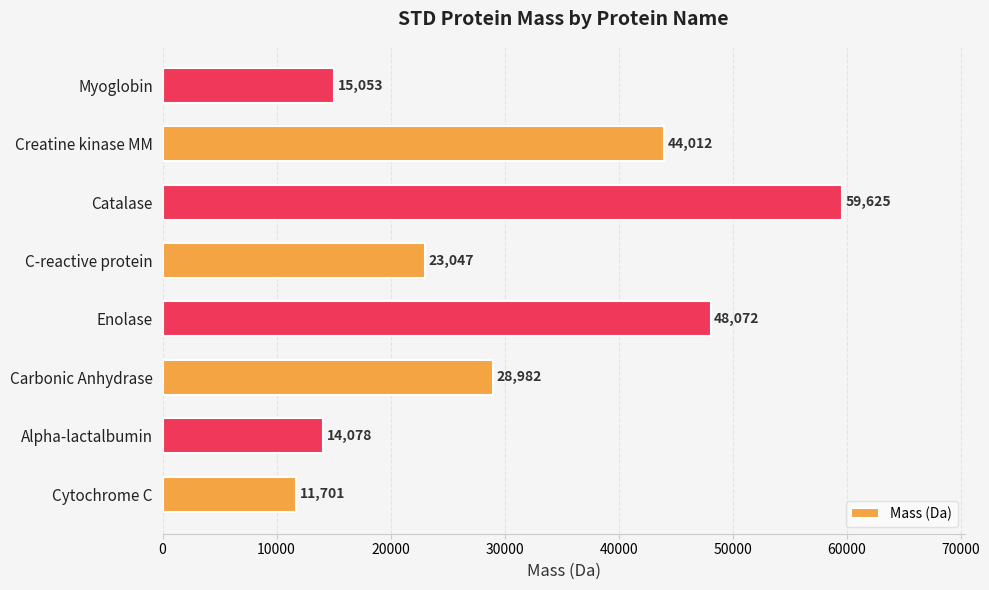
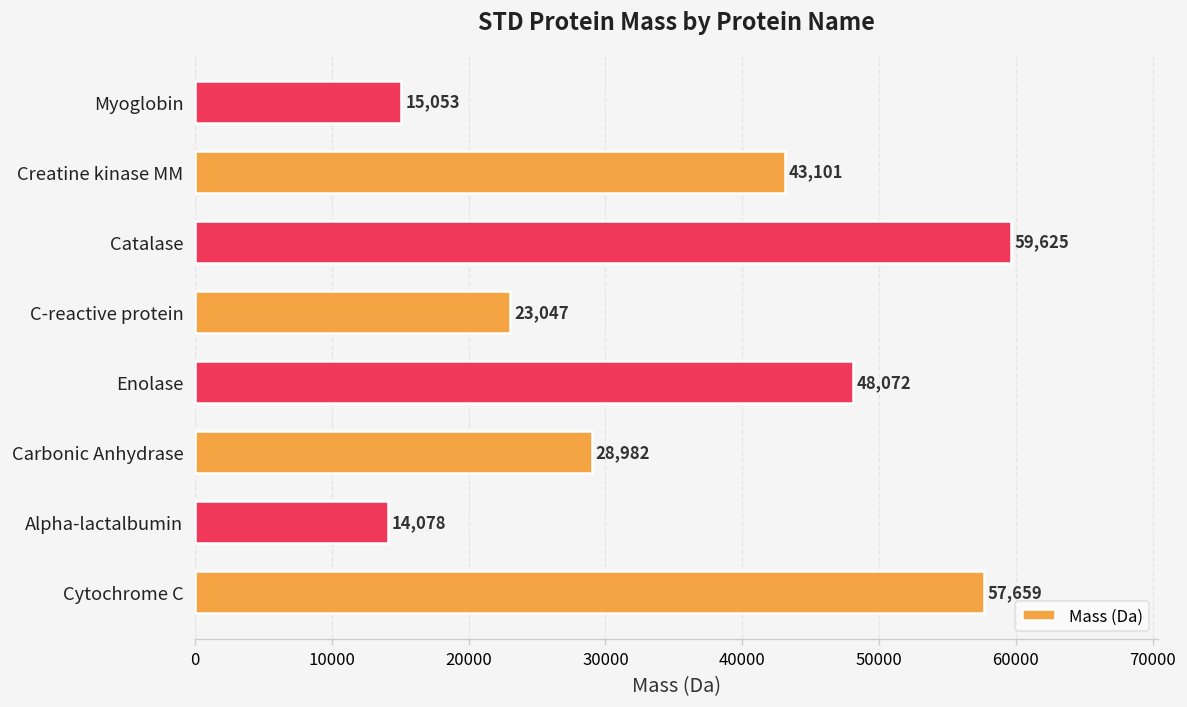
  {
    "Myoglobin": "15,053",
-   "Creatine kinase MM": "44,012",
+   "Creatine kinase MM": "43,101",
    "Catalase": "59,625",
    "C-reactive protein": "23,047",
    "Enolase": "48,072",
    "Carbonic Anhydrase": "28,982",
    "Alpha-lactalbumin": "14,078",
-   "Cytochrome C": "11,701"
+   "Cytochrome C": "57,659"
  }
